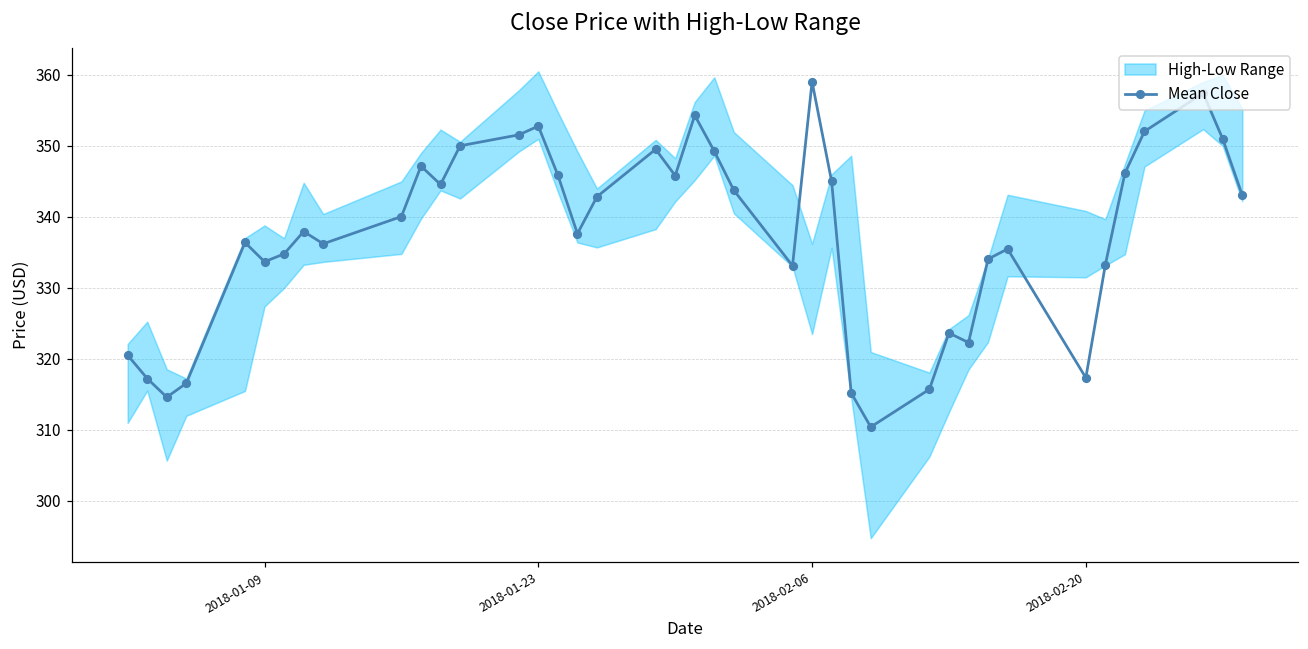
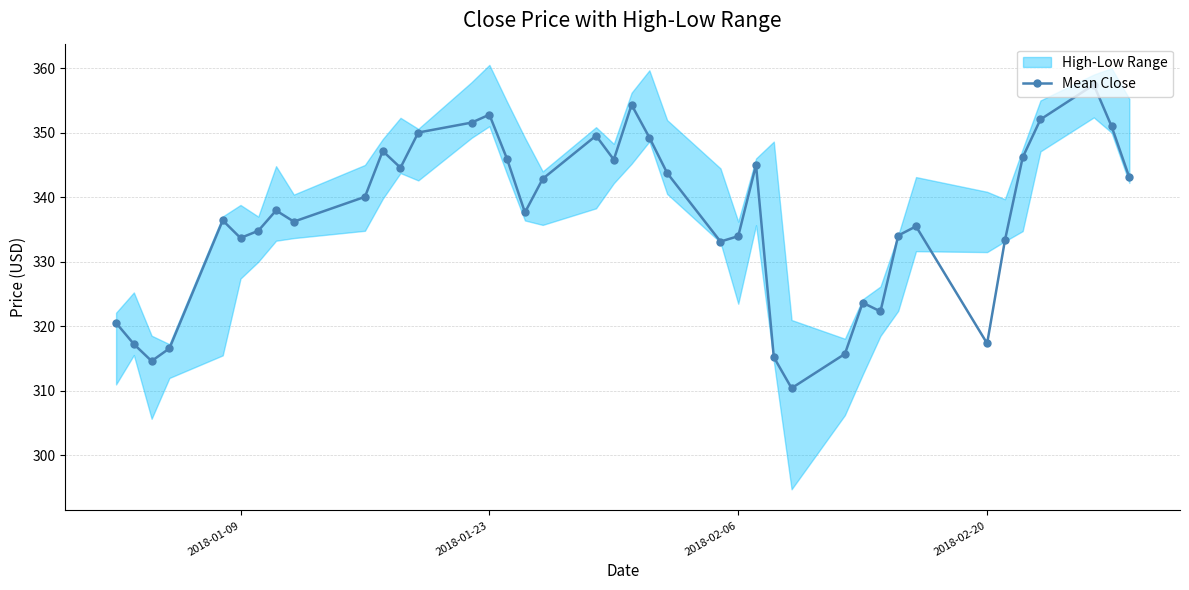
  {
    "Mean Close": {
      "2018-01-09": 334,
      "2018-01-23": 353,
-     "2018-02-06": 359,
+     "2018-02-06": 334,
      "2018-02-20": 317
    }
  }
